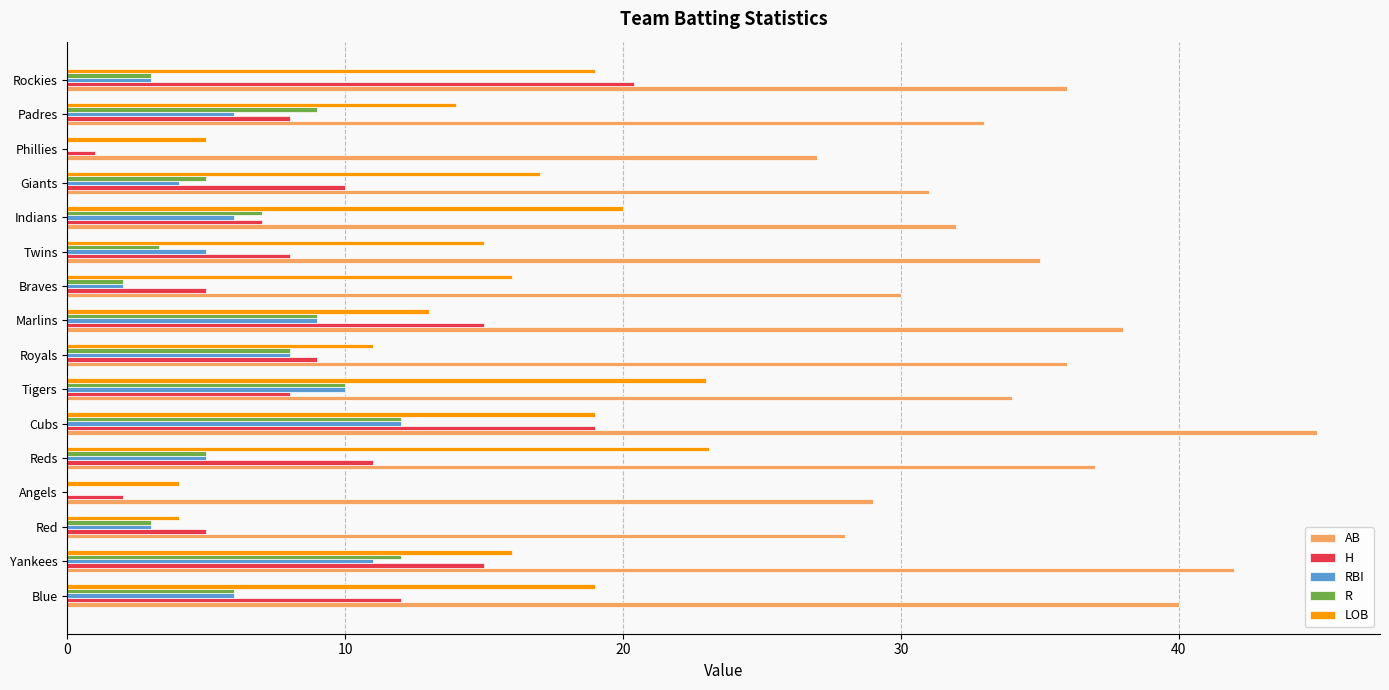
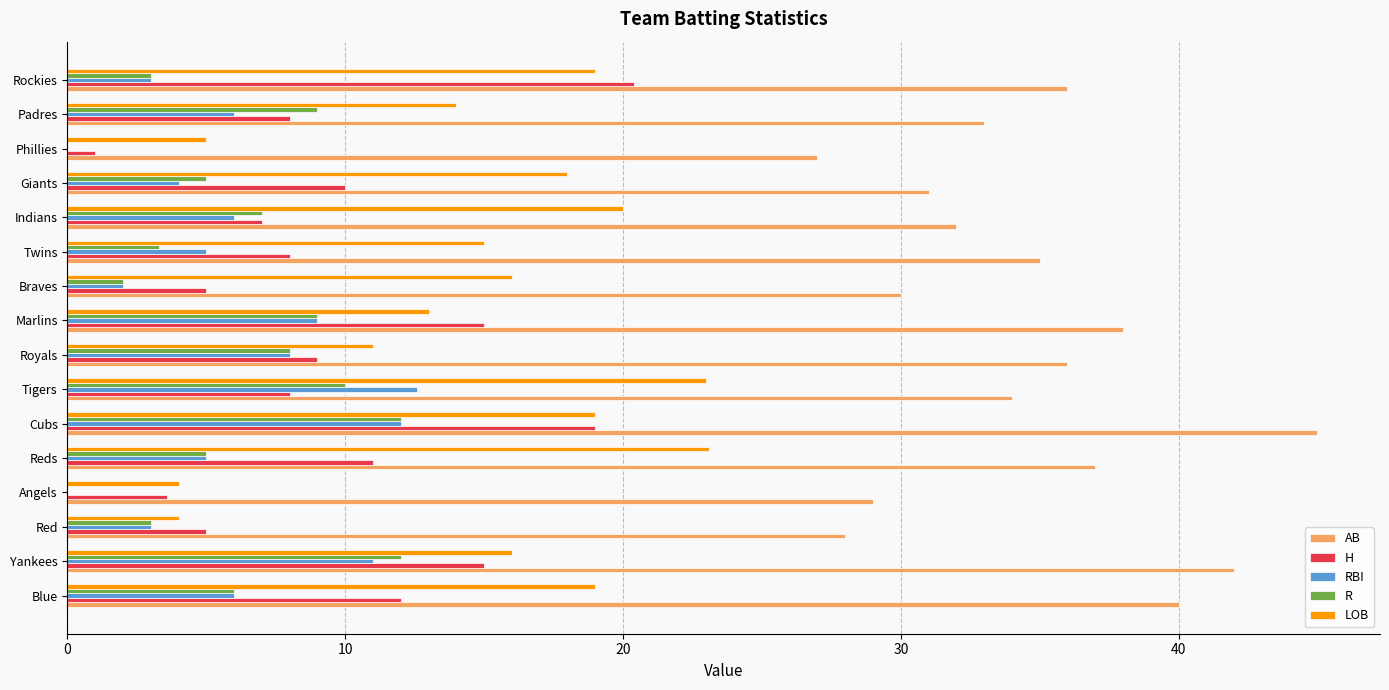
  {
    "AB": {
      "Rockies": 36.0,
      "Padres": 33.0,
      "Phillies": 27.0,
      "Giants": 31.0,
      "Indians": 32.0,
      "Twins": 35.0,
      "Braves": 30.0,
      "Marlins": 38.0,
      "Royals": 36.0,
      "Tigers": 34.0,
      "Cubs": 45.0,
      "Reds": 37.0,
      "Angels": 29.0,
      "Red": 28.0,
      "Yankees": 42.0,
      "Blue": 40.0
    },
    "H": {
      "Rockies": 20.4,
      "Padres": 8.0,
      "Phillies": 1.0,
      "Giants": 10.0,
      "Indians": 7.0,
      "Twins": 8.0,
      "Braves": 5.0,
      "Marlins": 15.0,
      "Royals": 9.0,
      "Tigers": 8.0,
      "Cubs": 19.0,
      "Reds": 11.0,
-     "Angels": 2.0,
+     "Angels": 3.6,
      "Red": 5.0,
      "Yankees": 15.0,
      "Blue": 12.0
    },
    "RBI": {
      "Rockies": 3.0,
      "Padres": 6.0,
      "Phillies": 0.0,
      "Giants": 4.0,
      "Indians": 6.0,
      "Twins": 5.0,
      "Braves": 2.0,
      "Marlins": 9.0,
      "Royals": 8.0,
-     "Tigers": 10.0,
+     "Tigers": 12.6,
      "Cubs": 12.0,
      "Reds": 5.0,
      "Angels": 0.0,
      "Red": 3.0,
      "Yankees": 11.0,
      "Blue": 6.0
    },
    "R": {
      "Rockies": 3.0,
      "Padres": 9.0,
      "Phillies": 0.0,
      "Giants": 5.0,
      "Indians": 7.0,
      "Twins": 3.3,
      "Braves": 2.0,
      "Marlins": 9.0,
      "Royals": 8.0,
      "Tigers": 10.0,
      "Cubs": 12.0,
      "Reds": 5.0,
      "Angels": 0.0,
      "Red": 3.0,
      "Yankees": 12.0,
      "Blue": 6.0
    },
    "LOB": {
      "Rockies": 19,
      "Padres": 14,
      "Phillies": 5,
-     "Giants": 17,
+     "Giants": 18,
      "Indians": 20,
      "Twins": 15,
      "Braves": 16,
      "Marlins": 13,
      "Royals": 11,
      "Tigers": 23,
      "Cubs": 19,
      "Reds": 23.1,
      "Angels": 4,
      "Red": 4,
      "Yankees": 16,
      "Blue": 19
    }
  }
